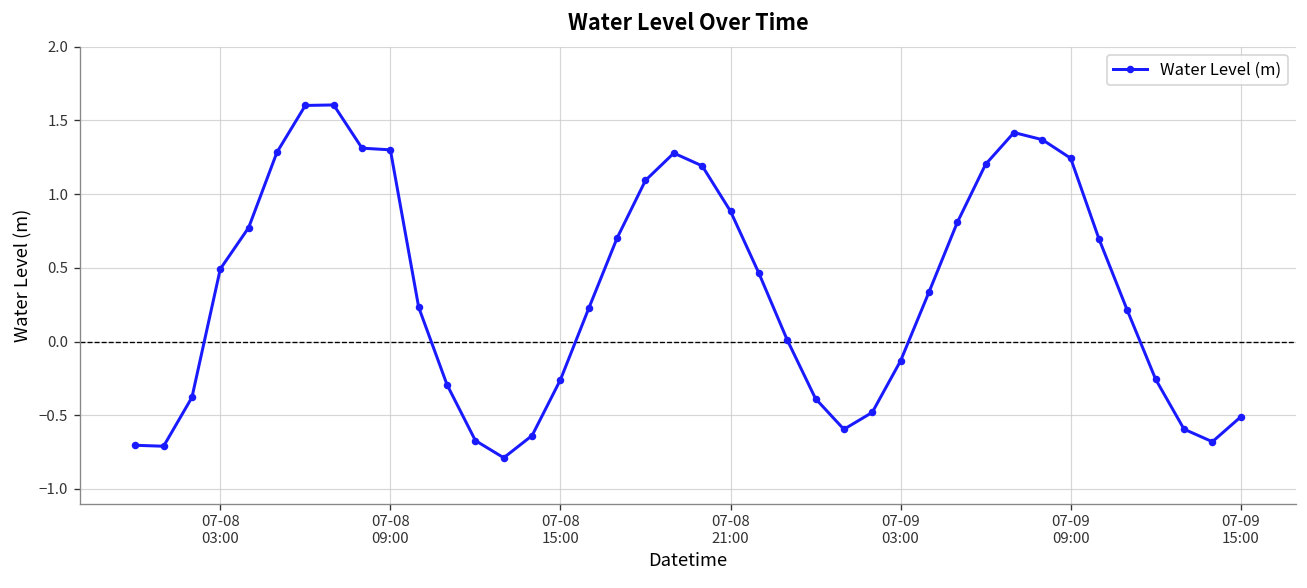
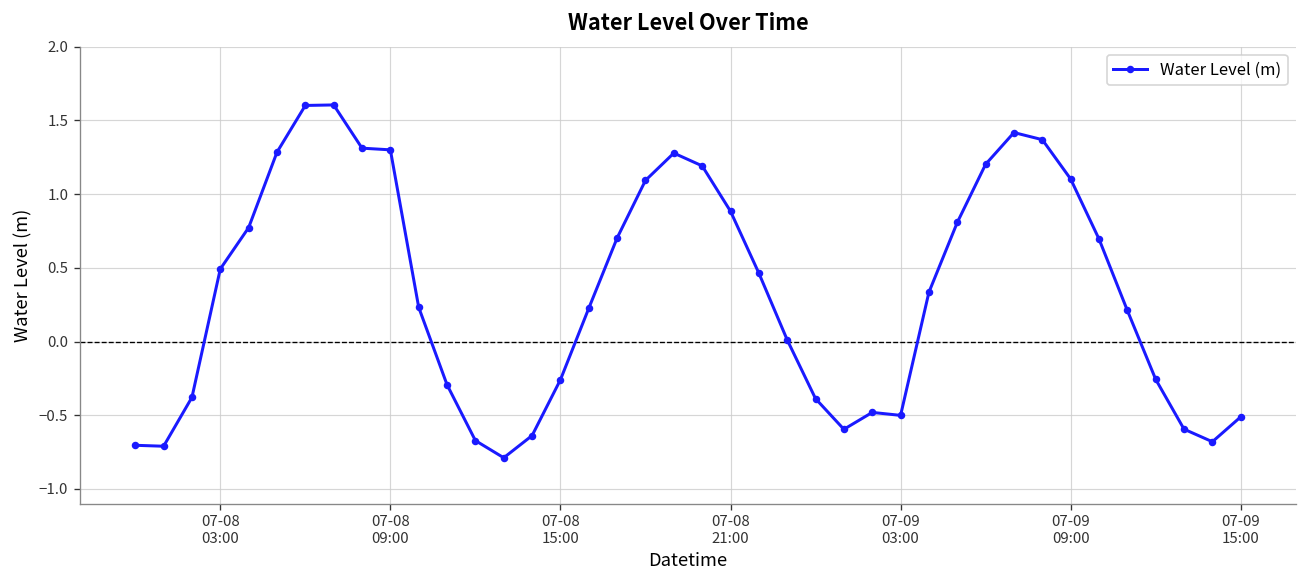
  {
    "07-08 03:00": 0.49,
    "07-08 09:00": 1.30,
    "07-08 15:00": -0.26,
    "07-08 21:00": 0.88,
-   "07-09 03:00": -0.13,
-   "07-09 09:00": 1.24,
+   "07-09 03:00": -0.50,
+   "07-09 09:00": 1.10,
    "07-09 15:00": -0.51
  }
